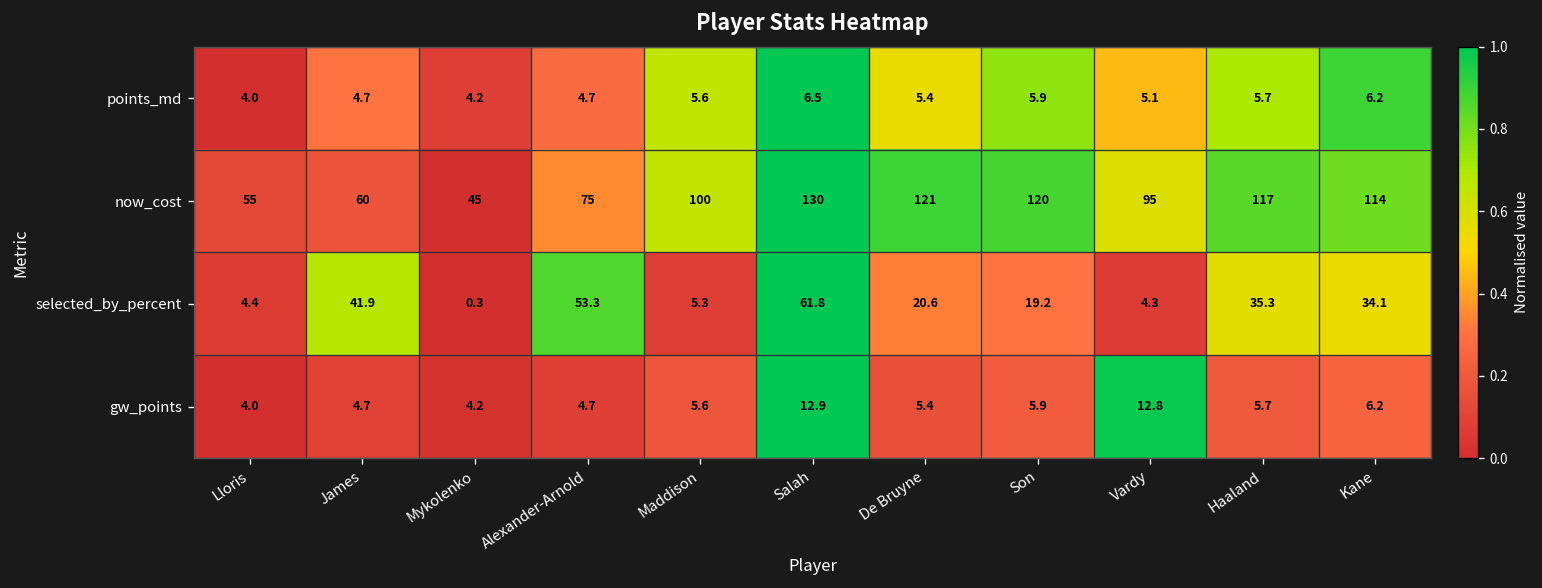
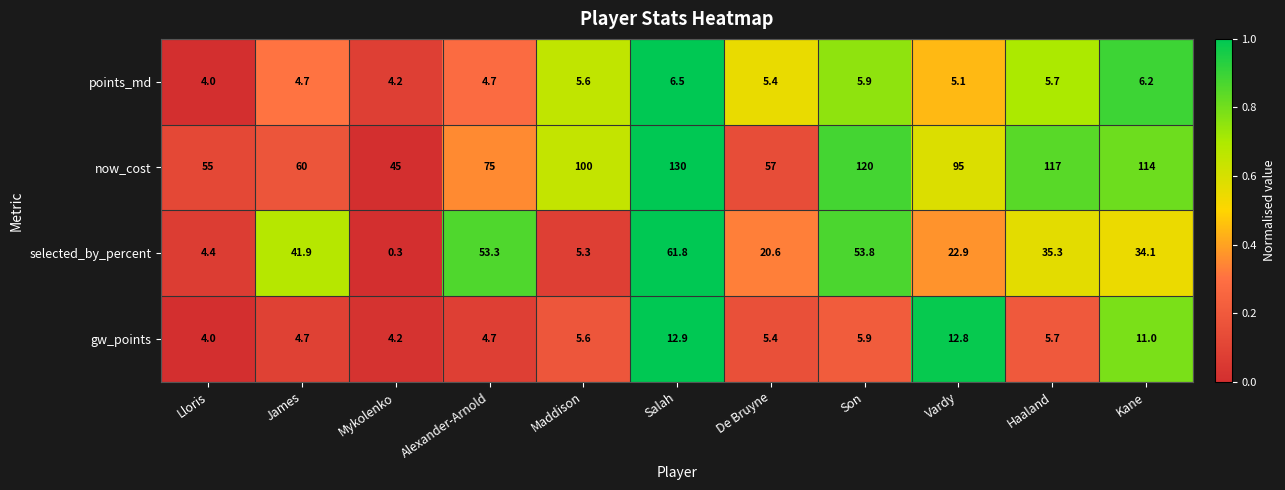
  {
    "points_md": {
      "Lloris": 4.0,
      "James": 4.7,
      "Mykolenko": 4.2,
      "Alexander-Arnold": 4.7,
      "Maddison": 5.6,
      "Salah": 6.5,
      "De Bruyne": 5.4,
      "Son": 5.9,
      "Vardy": 5.1,
      "Haaland": 5.7,
      "Kane": 6.2
    },
    "now_cost": {
      "Lloris": 55,
      "James": 60,
      "Mykolenko": 45,
      "Alexander-Arnold": 75,
      "Maddison": 100,
      "Salah": 130,
-     "De Bruyne": 121,
+     "De Bruyne": 57,
      "Son": 120,
      "Vardy": 95,
      "Haaland": 117,
      "Kane": 114
    },
    "selected_by_percent": {
      "Lloris": 4.4,
      "James": 41.9,
      "Mykolenko": 0.3,
      "Alexander-Arnold": 53.3,
      "Maddison": 5.3,
      "Salah": 61.8,
      "De Bruyne": 20.6,
-     "Son": 19.2,
-     "Vardy": 4.3,
+     "Son": 53.8,
+     "Vardy": 22.9,
      "Haaland": 35.3,
      "Kane": 34.1
    },
    "gw_points": {
      "Lloris": 4.0,
      "James": 4.7,
      "Mykolenko": 4.2,
      "Alexander-Arnold": 4.7,
      "Maddison": 5.6,
      "Salah": 12.9,
      "De Bruyne": 5.4,
      "Son": 5.9,
      "Vardy": 12.8,
      "Haaland": 5.7,
-     "Kane": 6.2
+     "Kane": 11.0
    }
  }
